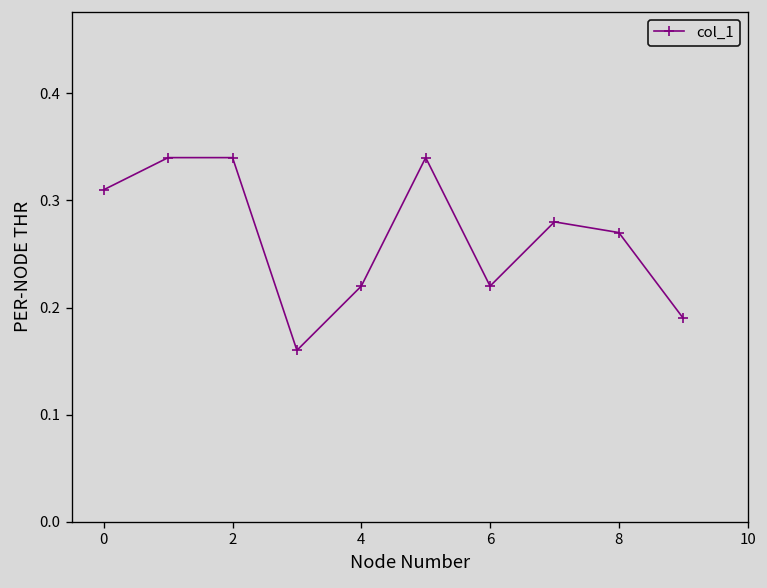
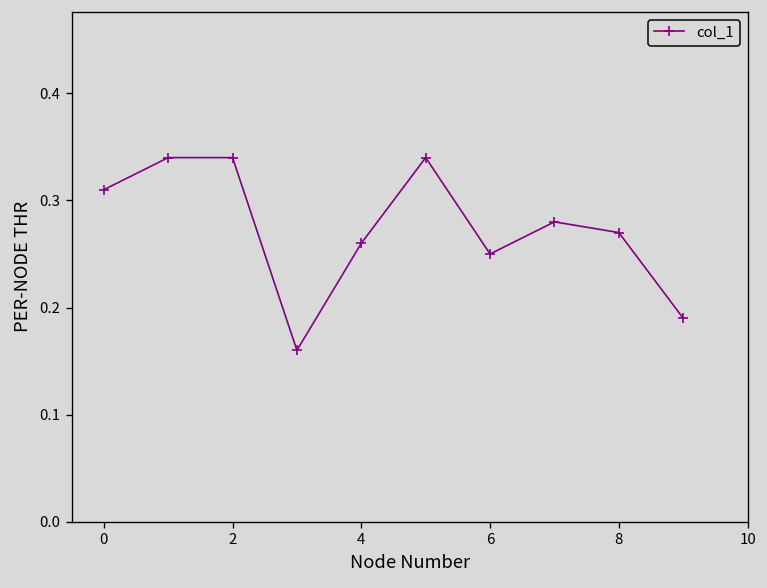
  {
    "0": 0.31,
    "2": 0.34,
-   "4": 0.22,
-   "6": 0.22,
+   "4": 0.26,
+   "6": 0.25,
    "8": 0.27
  }
